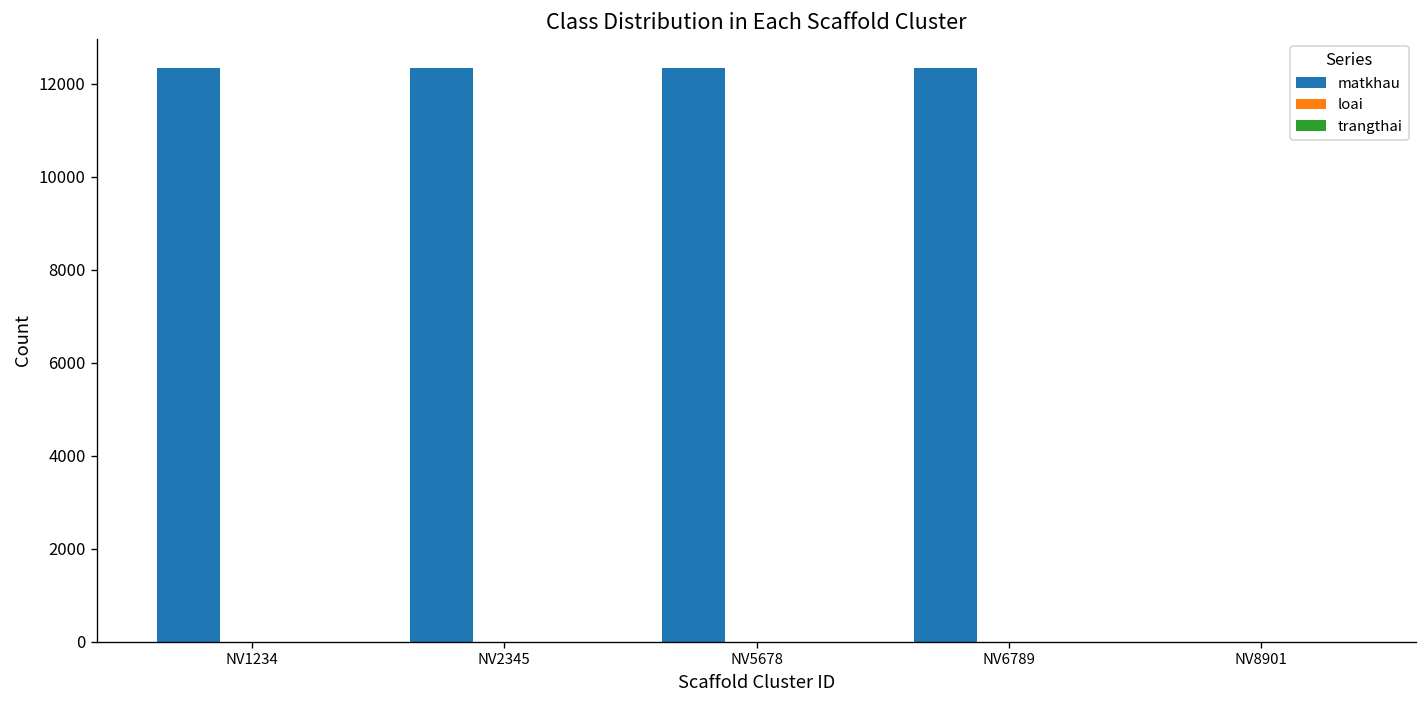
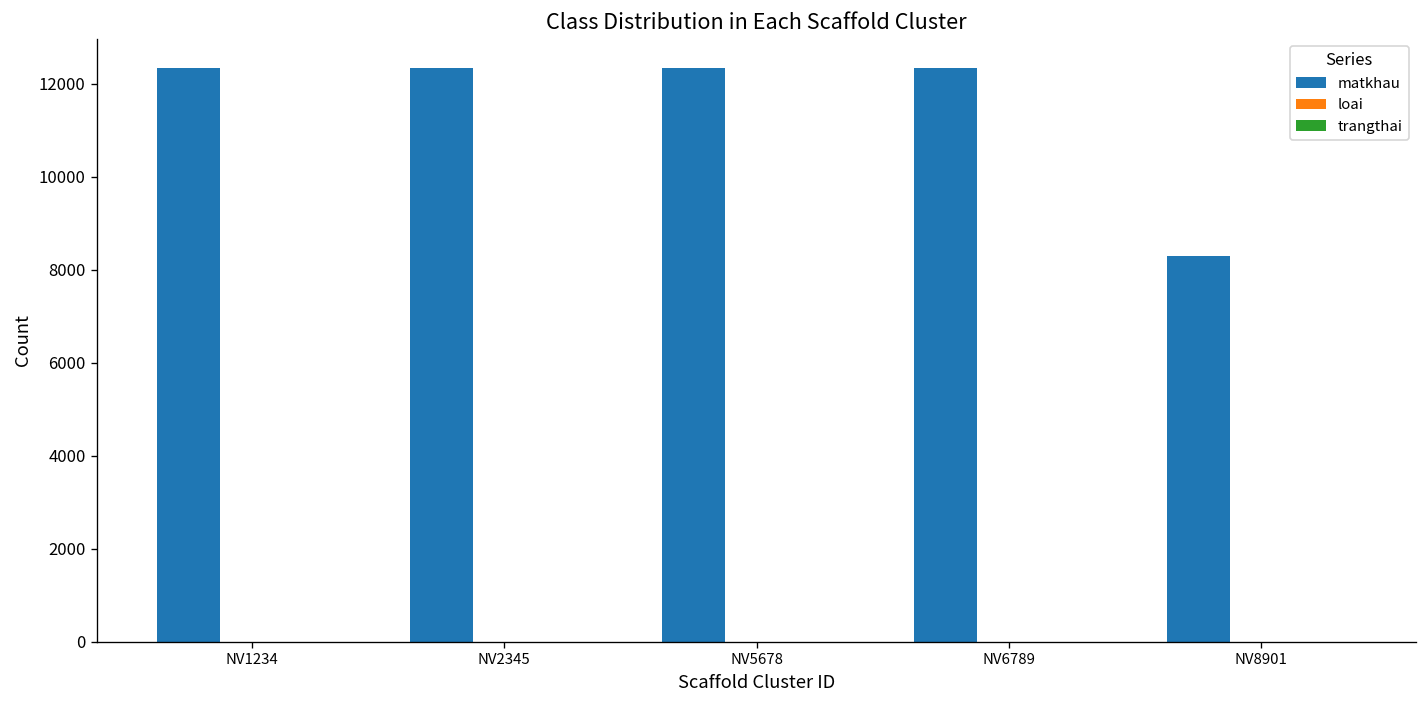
  {
    "matkhau": {
      "NV1234": 12300,
      "NV2345": 12300,
      "NV5678": 12300,
      "NV6789": 12300,
-     "NV8901": 0
+     "NV8901": 8300
    },
    "loai": {
      "NV8901": 0
    }
  }
